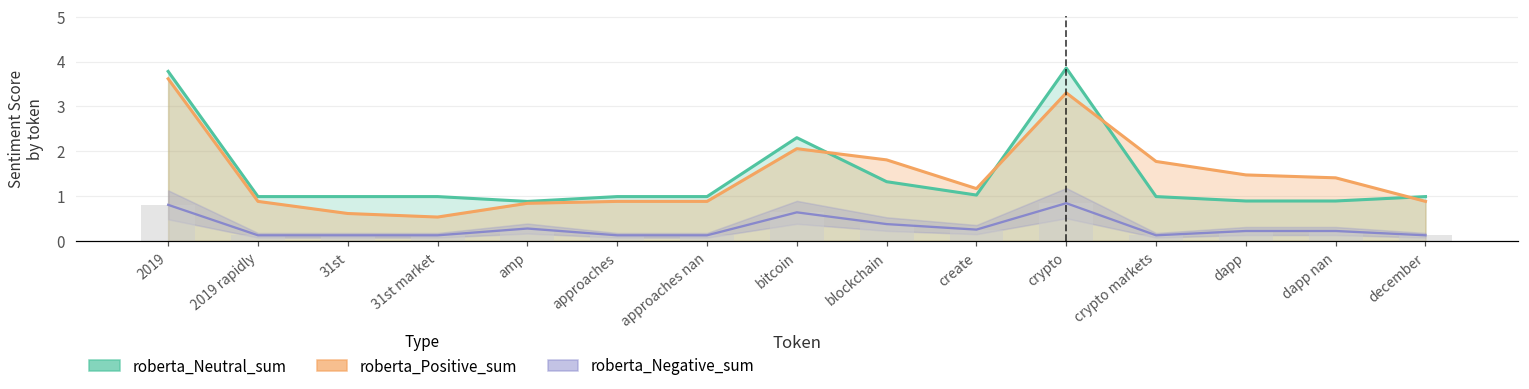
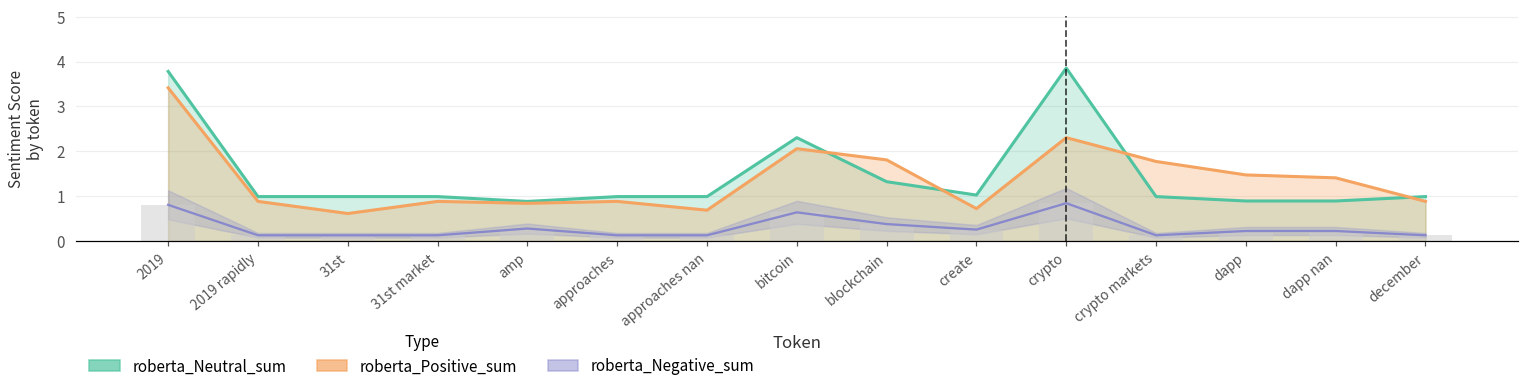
  {
    "roberta_Positive_sum": {
-     "2019": 3.6,
+     "2019": 3.4,
      "2019 rapidly": 0.9,
      "31st": 0.6,
-     "31st market": 0.5,
+     "31st market": 0.9,
      "approaches": 0.9,
-     "approaches nan": 0.9,
+     "approaches nan": 0.7,
      "bitcoin": 2.1,
      "blockchain": 1.8,
-     "create": 1.2,
-     "crypto": 3.3,
+     "create": 0.7,
+     "crypto": 2.3,
      "crypto markets": 1.8,
      "dapp": 1.5,
      "dapp nan": 1.4,
      "december": 0.9
    }
  }
